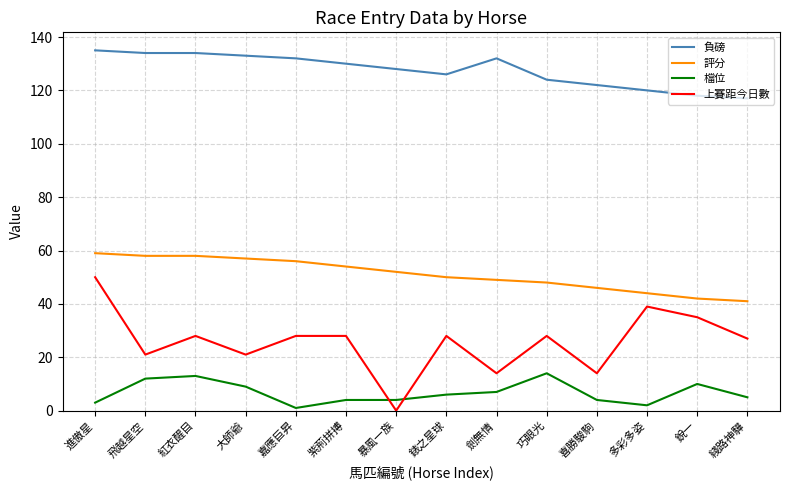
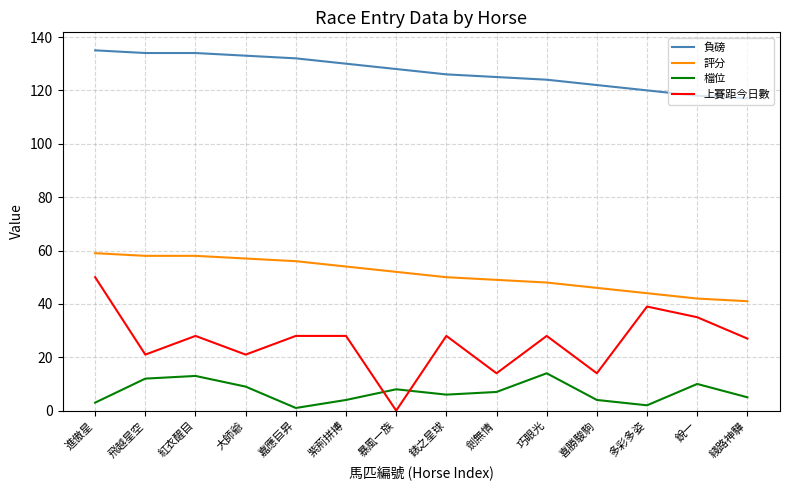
  {
    "負磅": {
      "進傲星": 135,
      "飛越星空": 134,
      "紅衣醒目": 134,
      "大師爺": 133,
      "嘉應巨昇": 132,
      "紫荊拼搏": 130,
      "暴風一族": 128,
      "錶之星球": 126,
-     "劍無情": 132,
+     "劍無情": 125,
      "巧眼光": 124,
      "喜勝駿駒": 122,
      "多彩多姿": 120
    },
    "評分": {
      "進傲星": 59,
      "飛越星空": 58,
      "紅衣醒目": 58,
      "大師爺": 57,
      "嘉應巨昇": 56,
      "紫荊拼搏": 54,
      "暴風一族": 52,
      "錶之星球": 50,
      "劍無情": 49,
      "巧眼光": 48,
      "喜勝駿駒": 46,
      "多彩多姿": 44,
      "銳一": 42,
      "綫路神驊": 41
    },
    "檔位": {
      "進傲星": 3,
      "飛越星空": 12,
      "紅衣醒目": 13,
      "大師爺": 9,
      "嘉應巨昇": 1,
      "紫荊拼搏": 4,
-     "暴風一族": 4,
+     "暴風一族": 8,
      "錶之星球": 6,
      "劍無情": 7,
      "巧眼光": 14,
      "喜勝駿駒": 4,
      "多彩多姿": 2,
      "銳一": 10,
      "綫路神驊": 5
    },
    "上賽距今日數": {
      "進傲星": 50,
      "飛越星空": 21,
      "紅衣醒目": 28,
      "大師爺": 21,
      "嘉應巨昇": 28,
      "紫荊拼搏": 28,
      "暴風一族": 0,
      "錶之星球": 28,
      "劍無情": 14,
      "巧眼光": 28,
      "喜勝駿駒": 14,
      "多彩多姿": 39,
      "銳一": 35,
      "綫路神驊": 27
    }
  }
